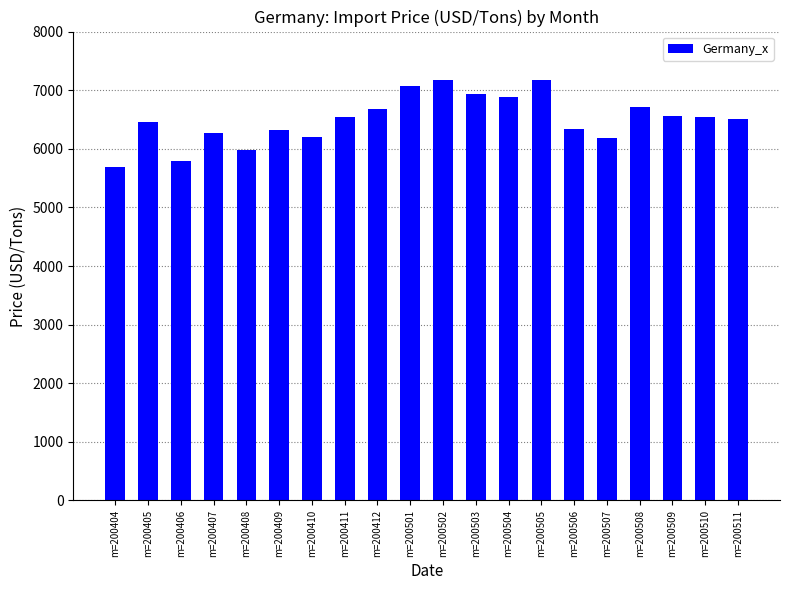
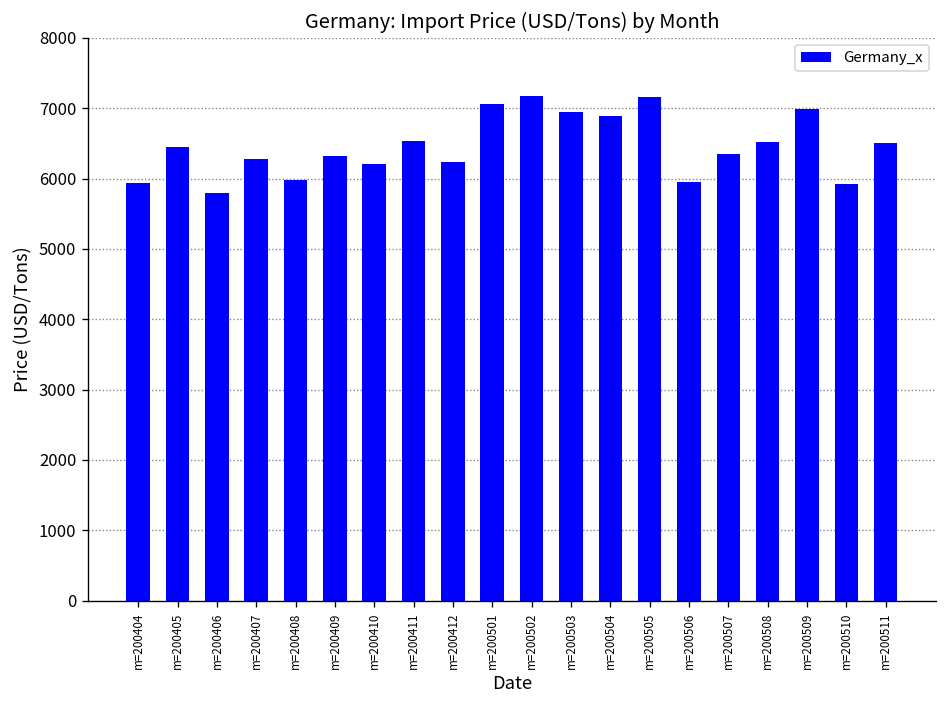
  {
-   "m=200404": 5700,
+   "m=200404": 5900,
    "m=200405": 6500,
    "m=200406": 5800,
    "m=200407": 6300,
    "m=200408": 6000,
    "m=200409": 6300,
    "m=200410": 6200,
    "m=200411": 6500,
-   "m=200412": 6700,
+   "m=200412": 6200,
    "m=200501": 7100,
    "m=200502": 7200,
    "m=200503": 6900,
    "m=200504": 6900,
    "m=200505": 7200,
-   "m=200506": 6300,
-   "m=200507": 6200,
-   "m=200508": 6700,
-   "m=200509": 6600,
-   "m=200510": 6500,
+   "m=200506": 5900,
+   "m=200507": 6400,
+   "m=200508": 6500,
+   "m=200509": 7000,
+   "m=200510": 5900,
    "m=200511": 6500
  }
